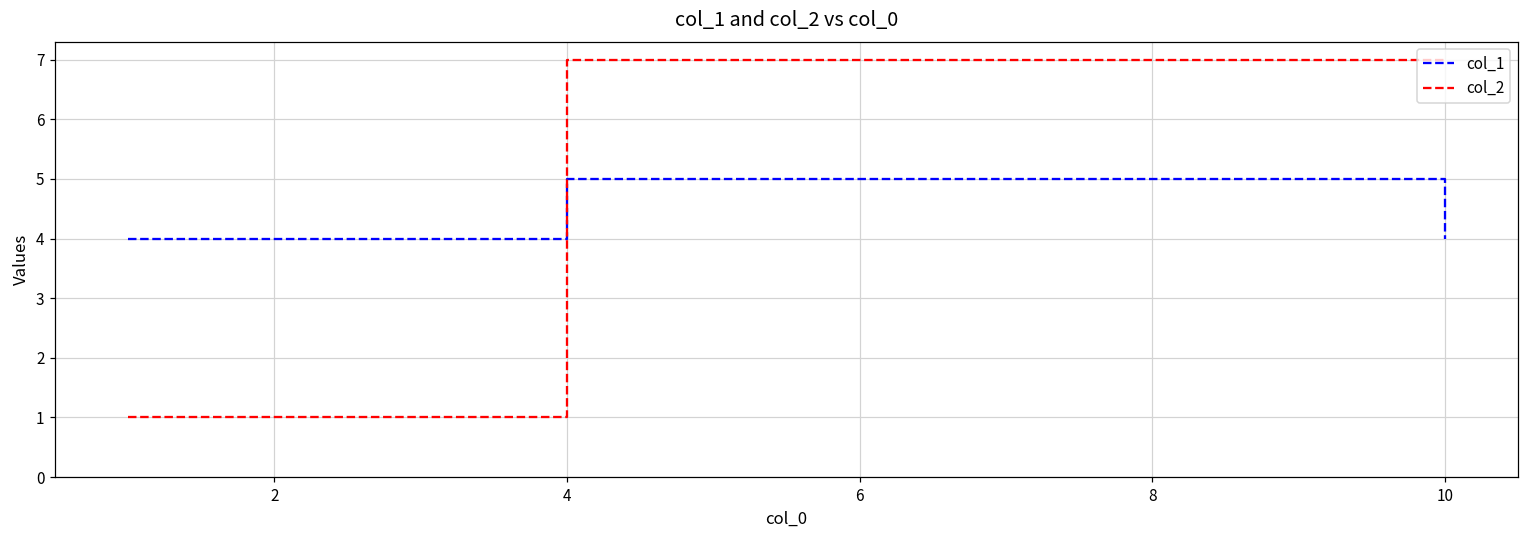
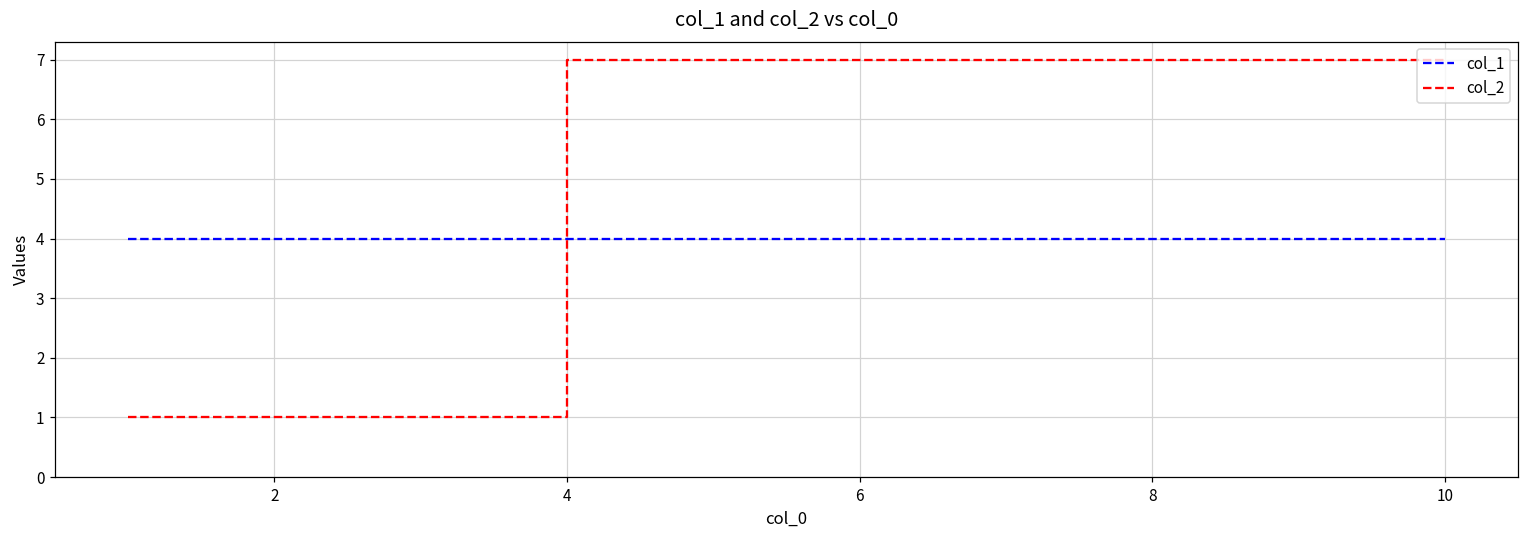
  {
    "col_1": {
-     "4": 5,
+     "4": 4,
      "10": 4
    },
    "col_2": {
      "4": 7
    }
  }
